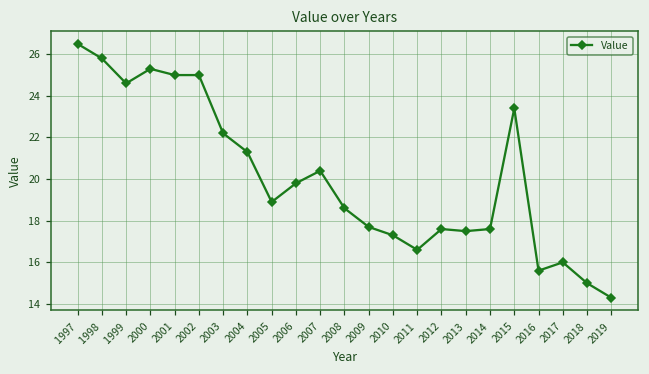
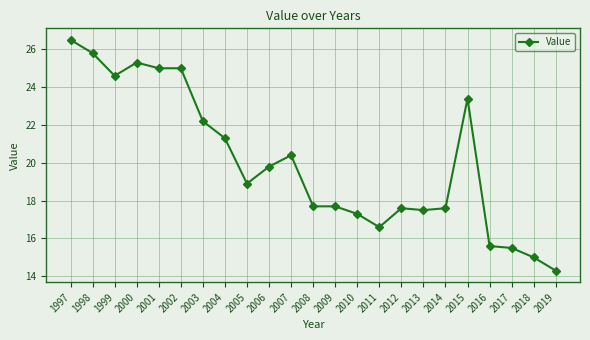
  {
    "1997": 26.5,
    "1998": 25.8,
    "1999": 24.6,
    "2000": 25.3,
    "2001": 25.0,
    "2002": 25.0,
    "2003": 22.2,
    "2004": 21.3,
    "2005": 18.9,
    "2006": 19.8,
    "2007": 20.4,
-   "2008": 18.6,
+   "2008": 17.7,
    "2009": 17.7,
    "2010": 17.3,
    "2011": 16.6,
    "2012": 17.6,
    "2013": 17.5,
    "2014": 17.6,
    "2015": 23.4,
    "2016": 15.6,
-   "2017": 16.0,
+   "2017": 15.5,
    "2018": 15.0,
    "2019": 14.3
  }
